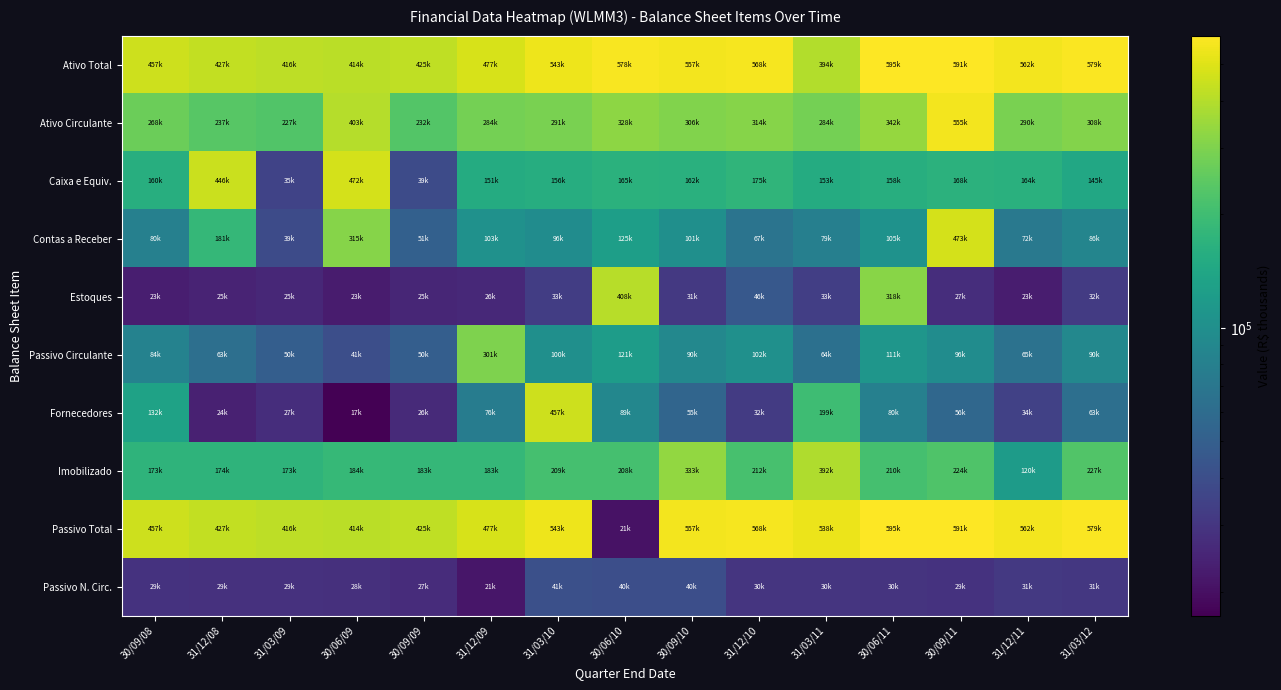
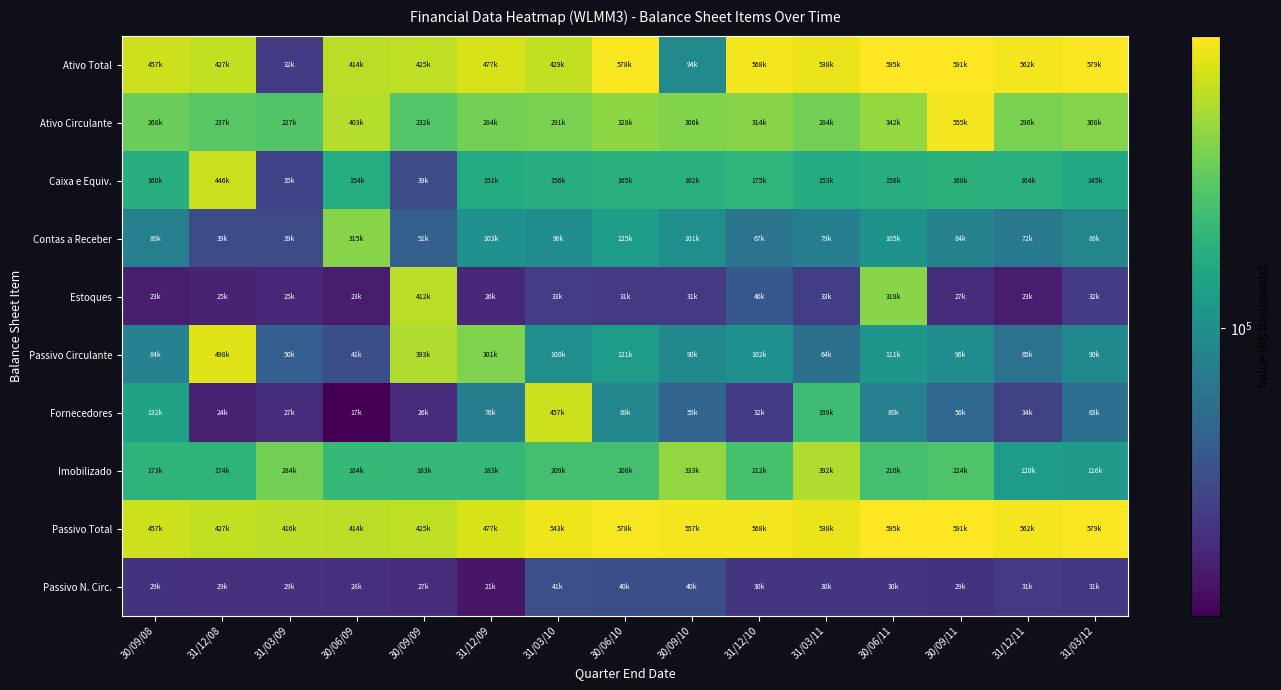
  {
    "Ativo Total": {
      "30/09/08": "457k",
      "31/12/08": "427k",
-     "31/03/09": "416k",
+     "31/03/09": "32k",
      "30/06/09": "414k",
      "30/09/09": "425k",
      "31/12/09": "477k",
-     "31/03/10": "543k",
+     "31/03/10": "429k",
      "30/06/10": "578k",
-     "30/09/10": "557k",
+     "30/09/10": "94k",
      "31/12/10": "568k",
-     "31/03/11": "394k",
+     "31/03/11": "538k",
      "30/06/11": "595k",
      "30/09/11": "591k",
      "31/12/11": "562k",
      "31/03/12": "579k"
    },
    "Ativo Circulante": {
      "30/09/08": "268k",
      "31/12/08": "237k",
      "31/03/09": "227k",
      "30/06/09": "403k",
      "30/09/09": "232k",
      "31/12/09": "284k",
      "31/03/10": "291k",
      "30/06/10": "328k",
      "30/09/10": "306k",
      "31/12/10": "314k",
      "31/03/11": "284k",
      "30/06/11": "342k",
      "30/09/11": "555k",
      "31/12/11": "290k",
      "31/03/12": "308k"
    },
    "Caixa e Equiv.": {
      "30/09/08": "160k",
      "31/12/08": "446k",
      "31/03/09": "35k",
-     "30/06/09": "472k",
+     "30/06/09": "154k",
      "30/09/09": "39k",
      "31/12/09": "151k",
      "31/03/10": "156k",
      "30/06/10": "165k",
      "30/09/10": "162k",
      "31/12/10": "175k",
      "31/03/11": "153k",
      "30/06/11": "158k",
      "30/09/11": "168k",
      "31/12/11": "164k",
      "31/03/12": "145k"
    },
    "Contas a Receber": {
      "30/09/08": "80k",
-     "31/12/08": "181k",
+     "31/12/08": "39k",
      "31/03/09": "39k",
      "30/06/09": "315k",
      "30/09/09": "51k",
      "31/12/09": "103k",
      "31/03/10": "96k",
      "30/06/10": "125k",
      "30/09/10": "101k",
      "31/12/10": "67k",
      "31/03/11": "79k",
      "30/06/11": "105k",
-     "30/09/11": "473k",
+     "30/09/11": "84k",
      "31/12/11": "72k",
      "31/03/12": "86k"
    },
    "Estoques": {
      "30/09/08": "23k",
      "31/12/08": "25k",
      "31/03/09": "25k",
      "30/06/09": "23k",
-     "30/09/09": "25k",
+     "30/09/09": "412k",
      "31/12/09": "26k",
      "31/03/10": "33k",
-     "30/06/10": "408k",
+     "30/06/10": "31k",
      "30/09/10": "31k",
      "31/12/10": "46k",
      "31/03/11": "33k",
      "30/06/11": "318k",
      "30/09/11": "27k",
      "31/12/11": "23k",
      "31/03/12": "32k"
    },
    "Passivo Circulante": {
      "30/09/08": "84k",
-     "31/12/08": "63k",
+     "31/12/08": "498k",
      "31/03/09": "50k",
      "30/06/09": "41k",
-     "30/09/09": "50k",
+     "30/09/09": "393k",
      "31/12/09": "301k",
      "31/03/10": "100k",
      "30/06/10": "121k",
      "30/09/10": "90k",
      "31/12/10": "102k",
      "31/03/11": "64k",
      "30/06/11": "111k",
      "30/09/11": "96k",
      "31/12/11": "65k",
      "31/03/12": "90k"
    },
    "Fornecedores": {
      "30/09/08": "132k",
      "31/12/08": "24k",
      "31/03/09": "27k",
      "30/06/09": "17k",
      "30/09/09": "26k",
      "31/12/09": "76k",
      "31/03/10": "457k",
      "30/06/10": "89k",
      "30/09/10": "55k",
      "31/12/10": "32k",
      "31/03/11": "199k",
      "30/06/11": "80k",
      "30/09/11": "56k",
      "31/12/11": "34k",
      "31/03/12": "63k"
    },
    "Imobilizado": {
      "30/09/08": "173k",
      "31/12/08": "174k",
-     "31/03/09": "173k",
+     "31/03/09": "284k",
      "30/06/09": "184k",
      "30/09/09": "183k",
      "31/12/09": "183k",
      "31/03/10": "209k",
      "30/06/10": "208k",
      "30/09/10": "333k",
      "31/12/10": "212k",
      "31/03/11": "392k",
      "30/06/11": "210k",
      "30/09/11": "224k",
      "31/12/11": "120k",
-     "31/03/12": "227k"
+     "31/03/12": "116k"
    },
    "Passivo Total": {
      "30/09/08": "457k",
      "31/12/08": "427k",
      "31/03/09": "416k",
      "30/06/09": "414k",
      "30/09/09": "425k",
      "31/12/09": "477k",
      "31/03/10": "543k",
-     "30/06/10": "21k",
+     "30/06/10": "578k",
      "30/09/10": "557k",
      "31/12/10": "568k",
      "31/03/11": "538k",
      "30/06/11": "595k",
      "30/09/11": "591k",
      "31/12/11": "562k",
      "31/03/12": "579k"
    },
    "Passivo N. Circ.": {
      "30/09/08": "29k",
      "31/12/08": "29k",
      "31/03/09": "29k",
      "30/06/09": "28k",
      "30/09/09": "27k",
      "31/12/09": "21k",
      "31/03/10": "41k",
      "30/06/10": "40k",
      "30/09/10": "40k",
      "31/12/10": "30k",
      "31/03/11": "30k",
      "30/06/11": "30k",
      "30/09/11": "29k",
      "31/12/11": "31k",
      "31/03/12": "31k"
    }
  }
